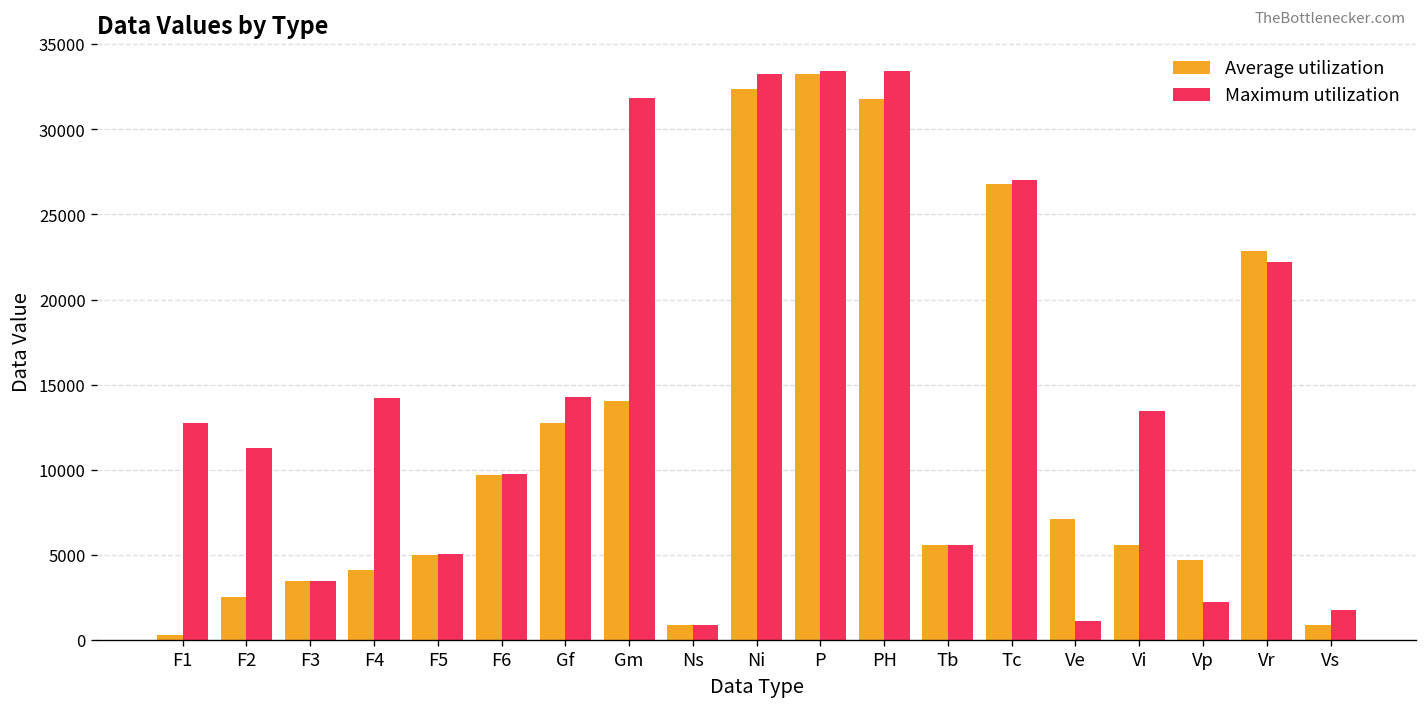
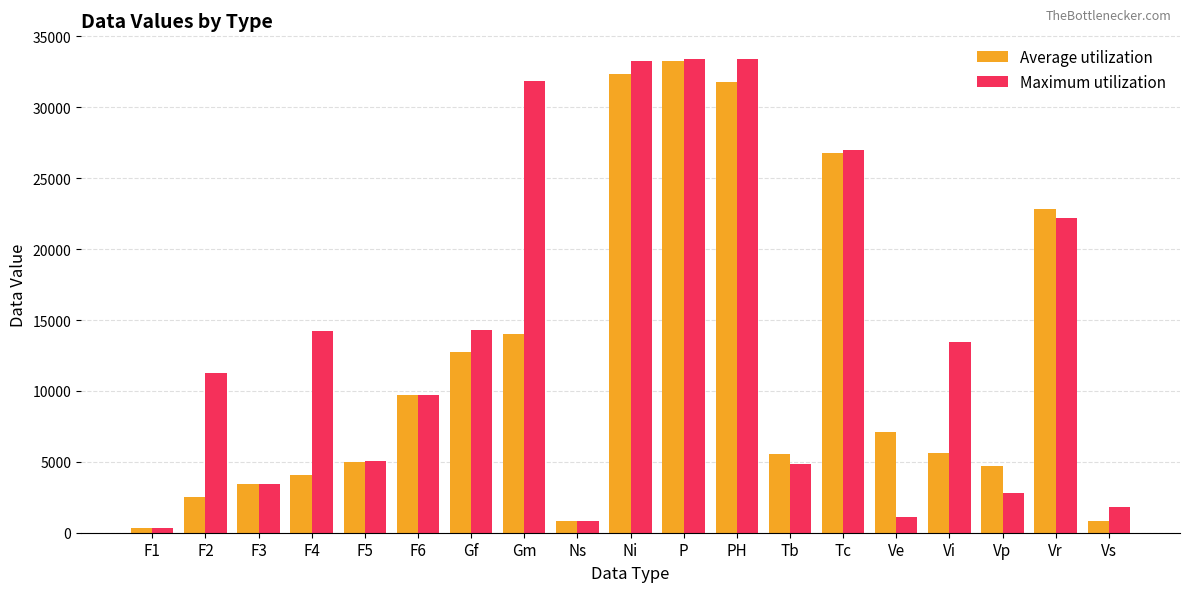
  {
    "Average utilization": {
      "F1": 300,
      "F2": 2500,
      "F3": 3500,
      "F4": 4100,
      "F5": 5000,
      "F6": 9700,
      "Gf": 12800,
      "Gm": 14000,
      "Ns": 900,
      "Ni": 32400,
      "P": 33200,
      "PH": 31800,
      "Tb": 5600,
      "Tc": 26800,
      "Ve": 7100,
      "Vi": 5600,
      "Vp": 4700,
      "Vr": 22800,
      "Vs": 900
    },
    "Maximum utilization": {
-     "F1": 12800,
+     "F1": 300,
      "F2": 11300,
      "F3": 3400,
      "F4": 14200,
      "F5": 5100,
      "F6": 9700,
      "Gf": 14300,
      "Gm": 31900,
      "Ns": 900,
      "Ni": 33200,
      "P": 33400,
      "PH": 33400,
-     "Tb": 5600,
+     "Tb": 4900,
      "Tc": 27000,
      "Ve": 1100,
      "Vi": 13400,
-     "Vp": 2200,
+     "Vp": 2800,
      "Vr": 22200,
      "Vs": 1800
    }
  }
